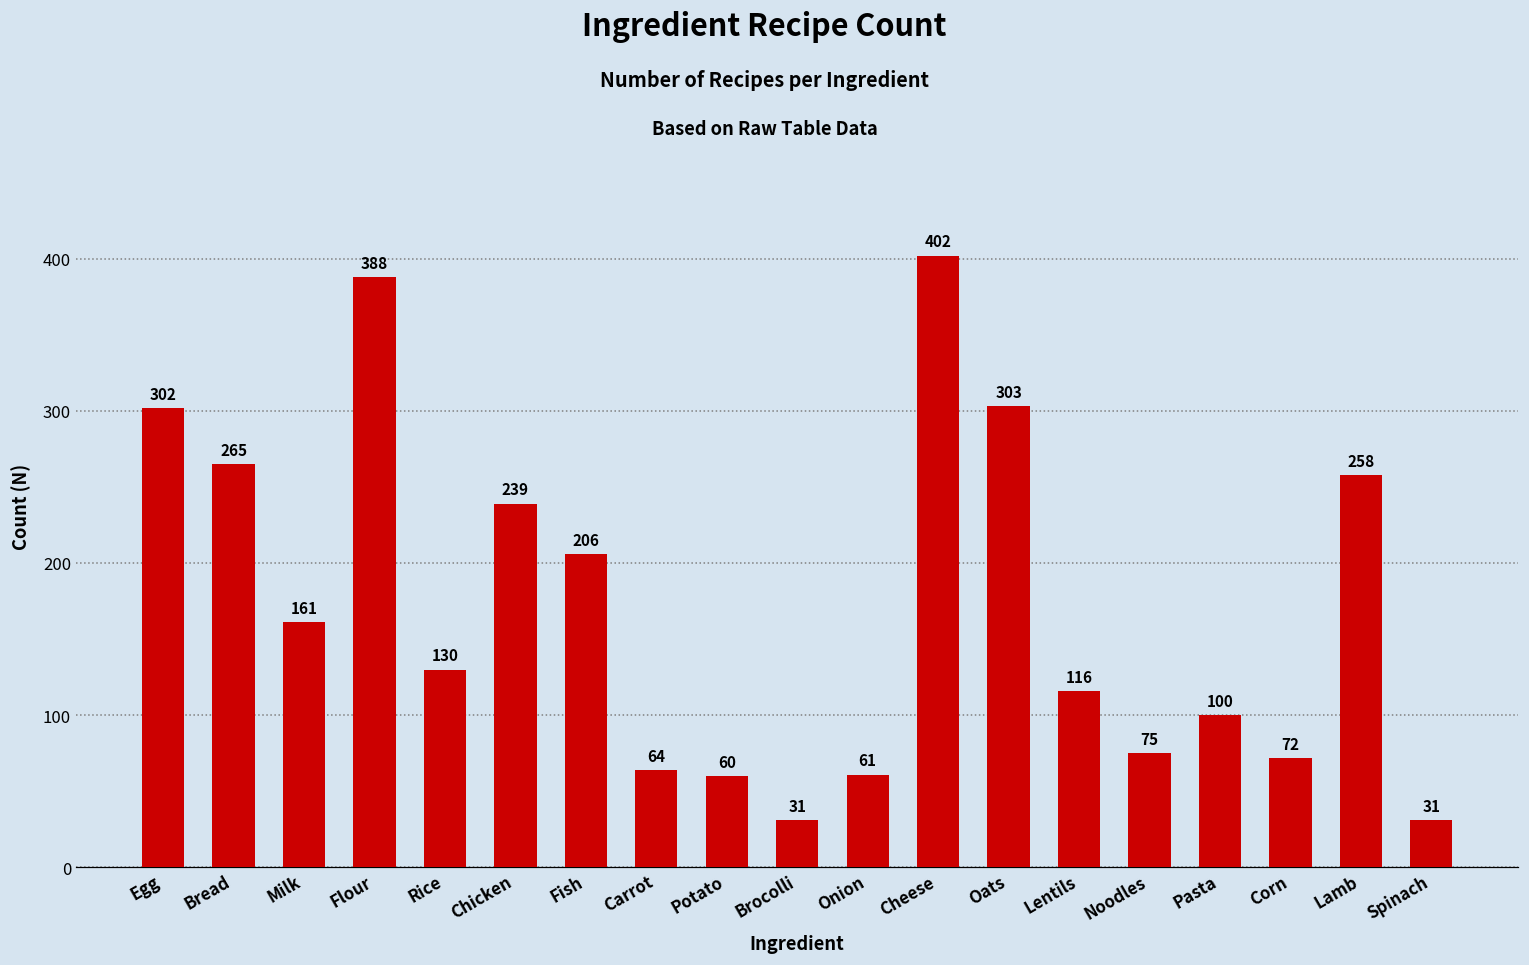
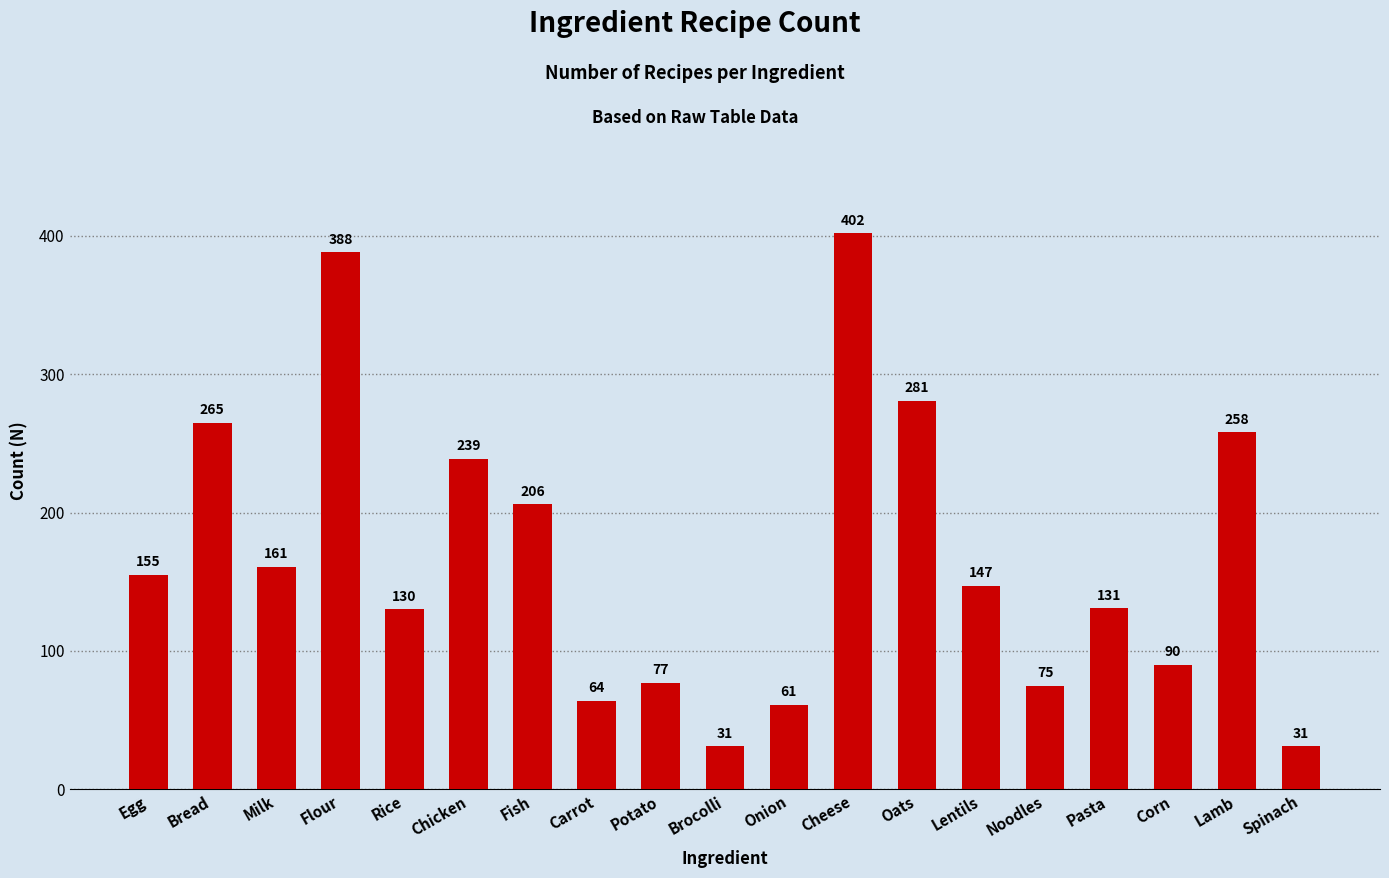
  {
-   "Egg": 302,
+   "Egg": 155,
    "Bread": 265,
    "Milk": 161,
    "Flour": 388,
    "Rice": 130,
    "Chicken": 239,
    "Fish": 206,
    "Carrot": 64,
-   "Potato": 60,
+   "Potato": 77,
    "Brocolli": 31,
    "Onion": 61,
    "Cheese": 402,
-   "Oats": 303,
-   "Lentils": 116,
+   "Oats": 281,
+   "Lentils": 147,
    "Noodles": 75,
-   "Pasta": 100,
-   "Corn": 72,
+   "Pasta": 131,
+   "Corn": 90,
    "Lamb": 258,
    "Spinach": 31
  }
